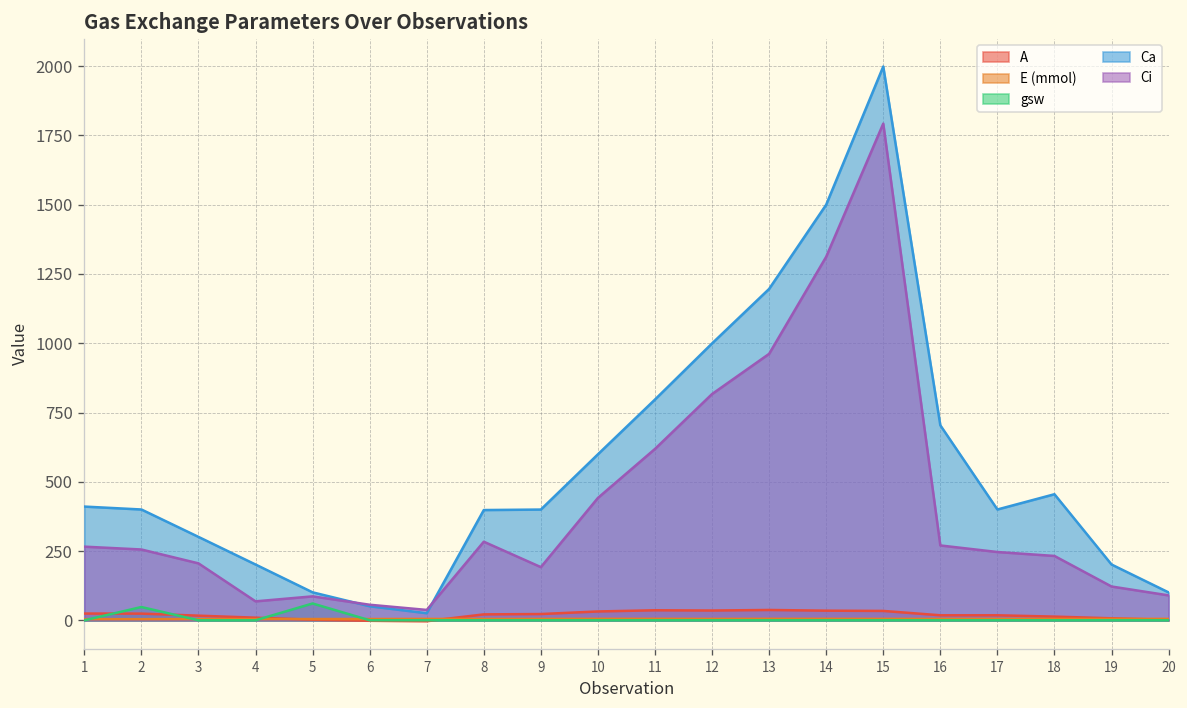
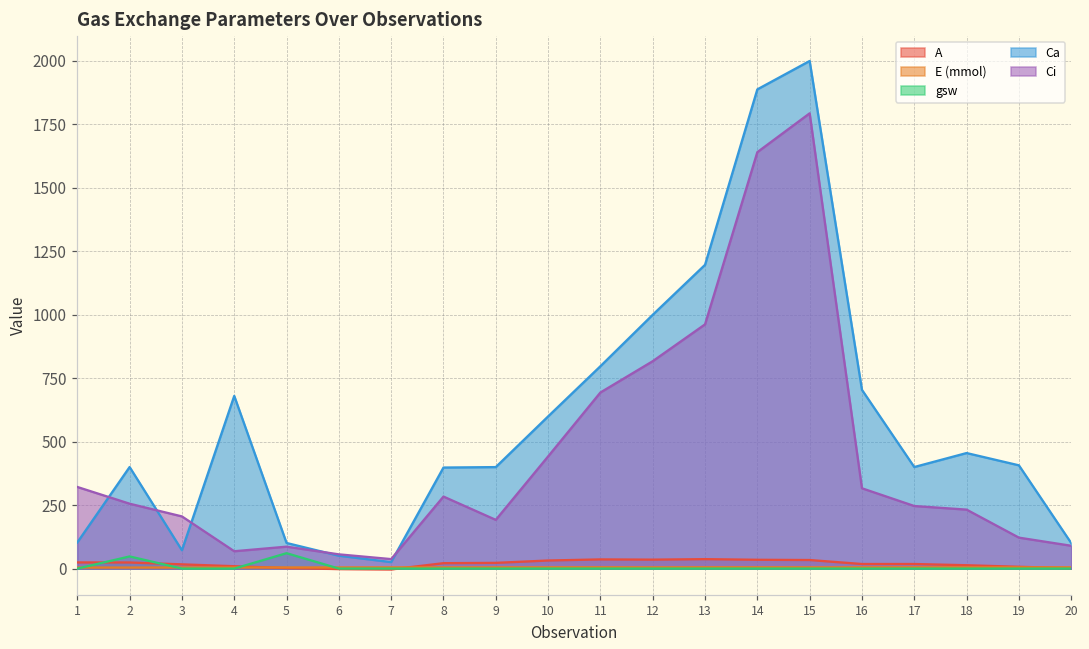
  {
    "gsw": {
      "2": 50,
      "5": 60
    },
    "Ca": {
-     "1": 410,
+     "1": 100,
      "2": 400,
-     "3": 300,
-     "4": 200,
+     "3": 70,
+     "4": 680,
      "5": 100,
      "7": 30,
      "8": 400,
      "9": 400,
      "10": 600,
      "11": 800,
      "12": 1000,
      "13": 1200,
-     "14": 1500,
+     "14": 1890,
      "15": 2000,
      "16": 700,
      "17": 400,
      "18": 460,
-     "19": 200
+     "19": 410
    },
    "Ci": {
-     "1": 270,
+     "1": 320,
      "2": 260,
      "3": 210,
      "4": 70,
      "5": 90,
      "7": 40,
      "8": 280,
      "9": 190,
      "10": 440,
-     "11": 620,
+     "11": 690,
      "12": 820,
      "13": 960,
-     "14": 1310,
+     "14": 1640,
      "15": 1790,
-     "16": 270,
+     "16": 320,
      "17": 250,
      "18": 230,
      "19": 120
    }
  }
